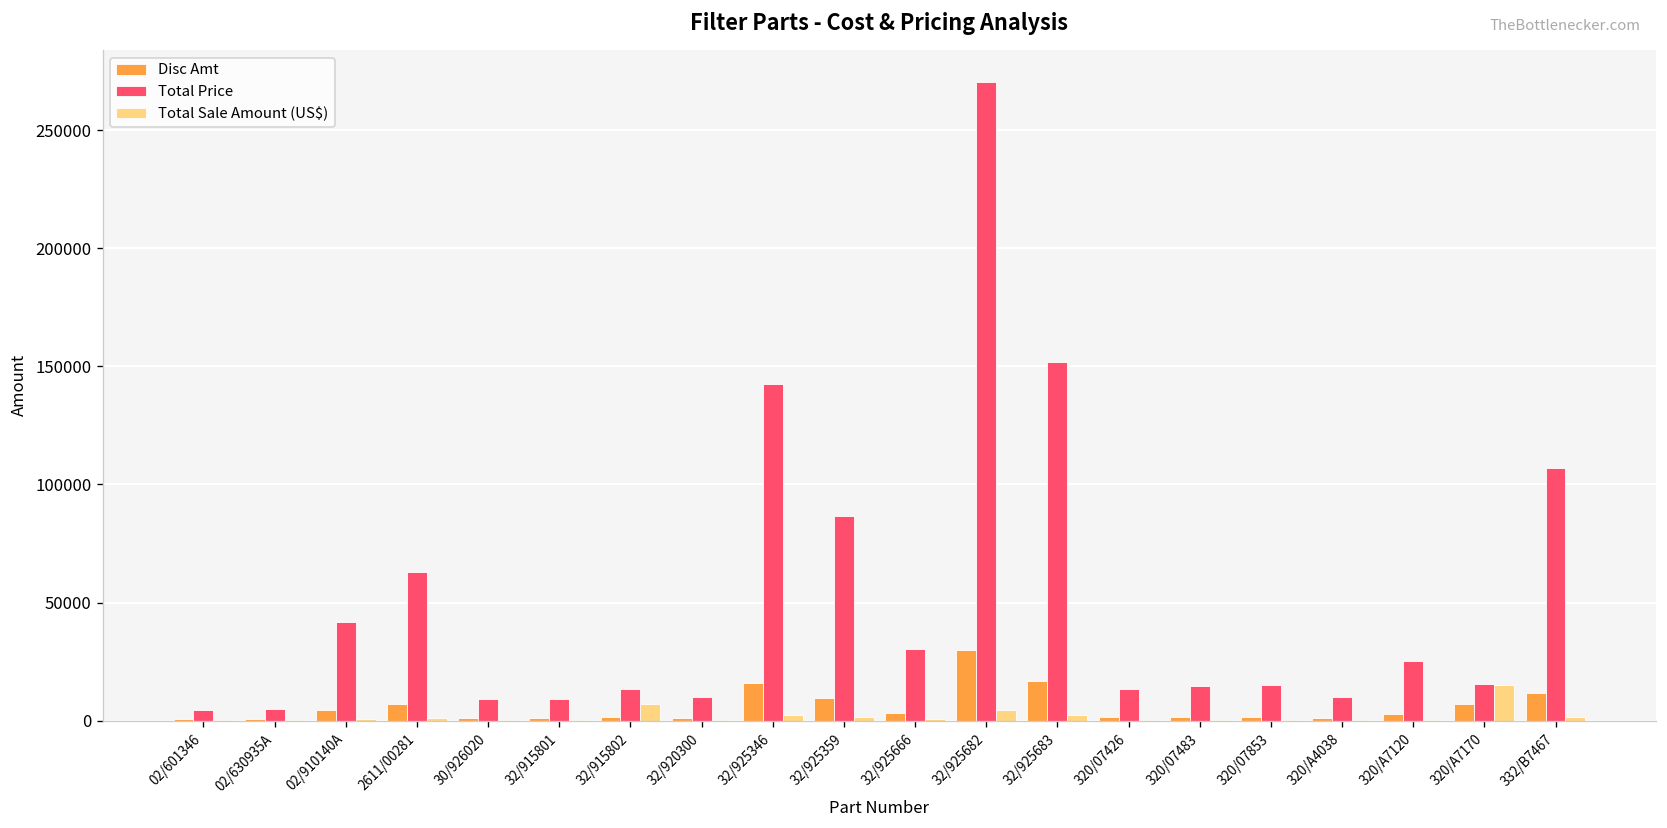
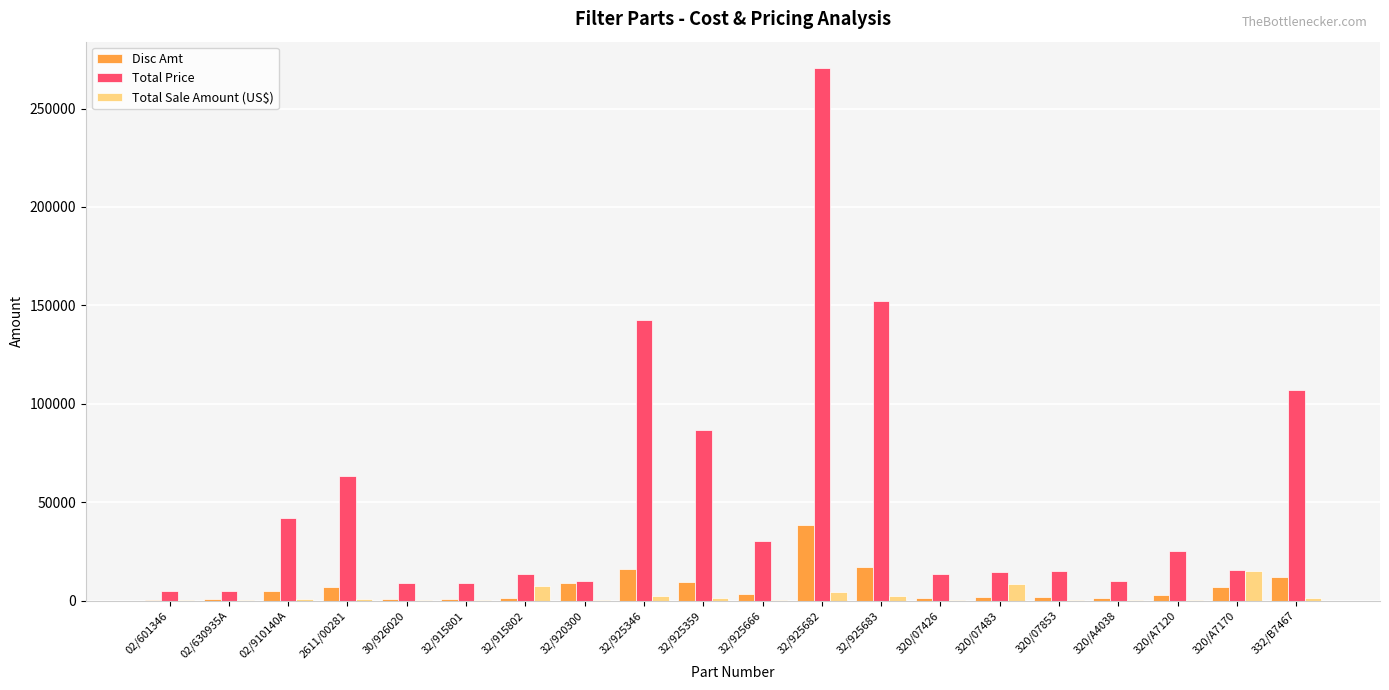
  {
    "Disc Amt": {
      "02/910140A": 5000,
      "2611/00281": 7000,
      "32/915802": 1000,
-     "32/920300": 1000,
+     "32/920300": 9000,
      "32/925346": 16000,
      "32/925359": 10000,
      "32/925666": 3000,
-     "32/925682": 30000,
+     "32/925682": 39000,
      "32/925683": 17000,
      "320/07426": 2000,
      "320/07483": 2000,
      "320/07853": 2000,
      "320/A7120": 3000,
      "320/A7170": 7000,
      "332/B7467": 12000
    },
    "Total Price": {
      "02/601346": 5000,
      "02/630935A": 5000,
      "02/910140A": 42000,
      "2611/00281": 63000,
      "30/926020": 9000,
      "32/915801": 9000,
      "32/915802": 13000,
      "32/920300": 10000,
      "32/925346": 142000,
      "32/925359": 87000,
      "32/925666": 30000,
      "32/925682": 270000,
      "32/925683": 152000,
      "320/07426": 14000,
      "320/07483": 15000,
      "320/07853": 15000,
      "320/A4038": 10000,
      "320/A7120": 25000,
      "320/A7170": 15000,
      "332/B7467": 107000
    },
    "Total Sale Amount (US$)": {
      "32/915802": 7000,
      "32/925346": 2000,
      "32/925359": 1000,
      "32/925682": 4000,
      "32/925683": 2000,
-     "320/07483": 0,
+     "320/07483": 8000,
      "320/A7170": 15000,
      "332/B7467": 1000
    }
  }
